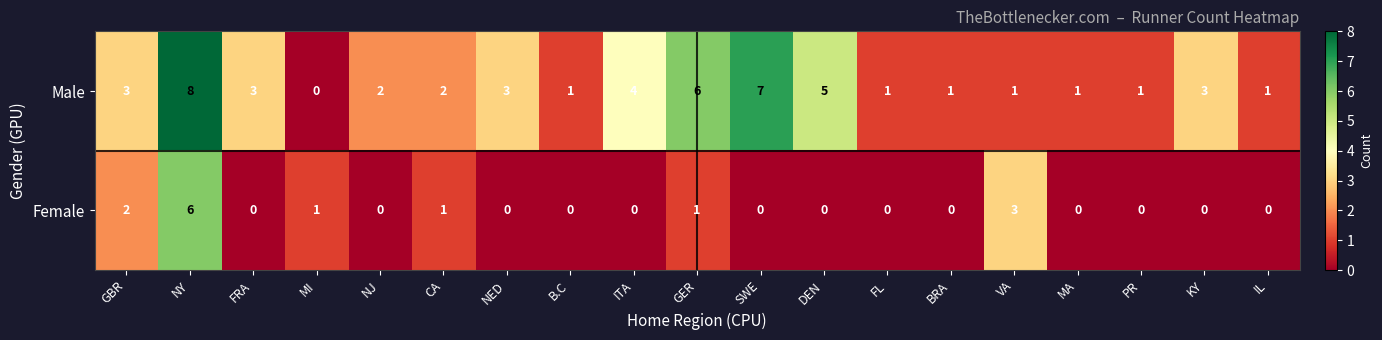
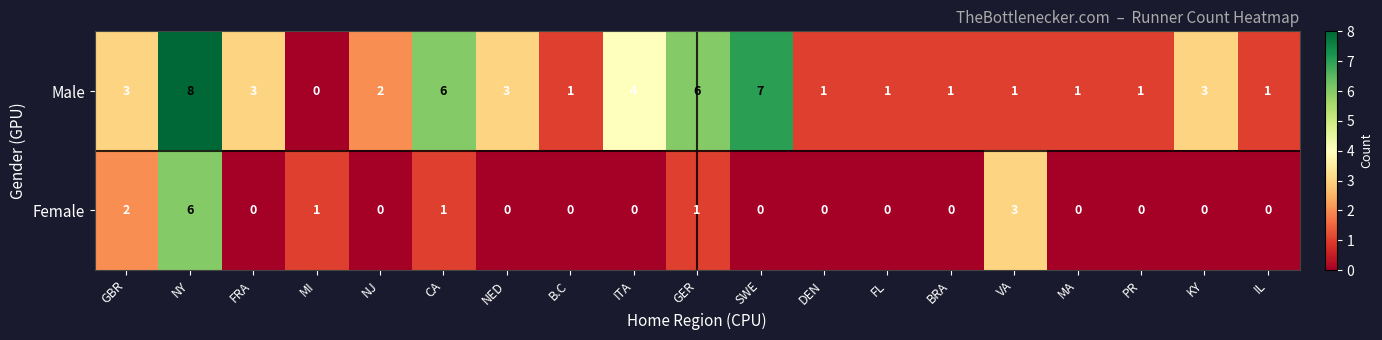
  {
    "Male": {
      "GBR": 3,
      "NY": 8,
      "FRA": 3,
      "MI": 0,
      "NJ": 2,
-     "CA": 2,
+     "CA": 6,
      "NED": 3,
      "B.C": 1,
      "ITA": 4,
      "GER": 6,
      "SWE": 7,
-     "DEN": 5,
+     "DEN": 1,
      "FL": 1,
      "BRA": 1,
      "VA": 1,
      "MA": 1,
      "PR": 1,
      "KY": 3,
      "IL": 1
    },
    "Female": {
      "GBR": 2,
      "NY": 6,
      "FRA": 0,
      "MI": 1,
      "NJ": 0,
      "CA": 1,
      "NED": 0,
      "B.C": 0,
      "ITA": 0,
      "GER": 1,
      "SWE": 0,
      "DEN": 0,
      "FL": 0,
      "BRA": 0,
      "VA": 3,
      "MA": 0,
      "PR": 0,
      "KY": 0,
      "IL": 0
    }
  }
